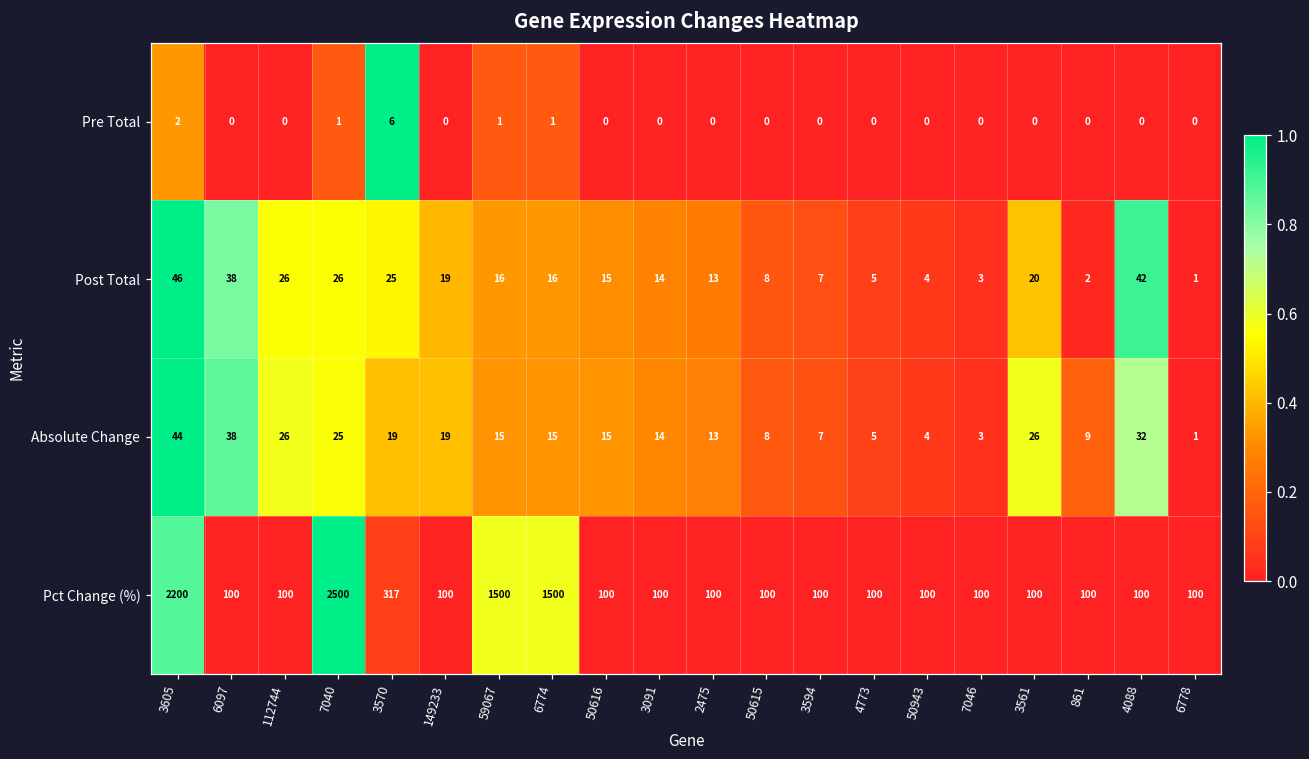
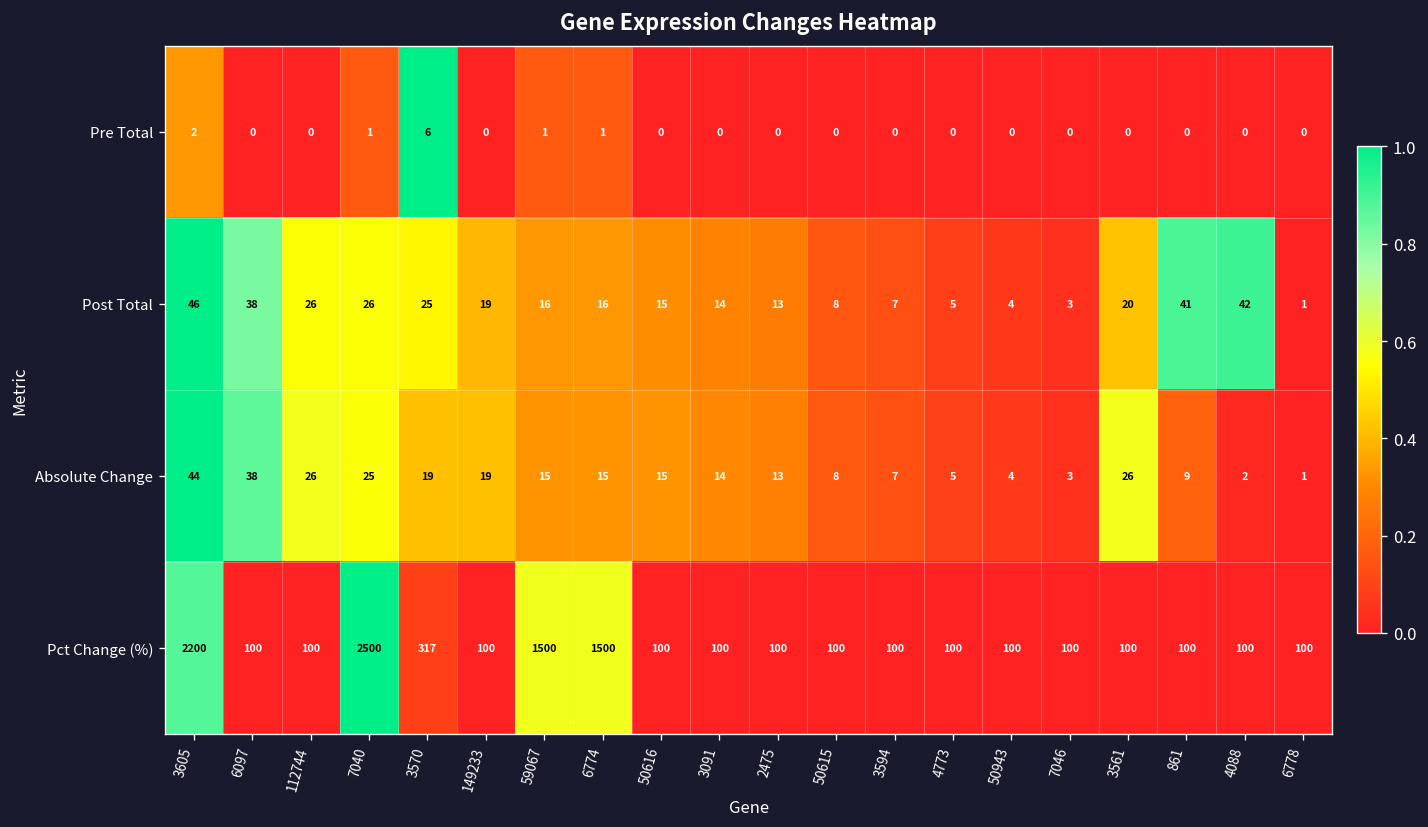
  {
    "Pre Total": {
      "3605": 2,
      "6097": 0,
      "112744": 0,
      "7040": 1,
      "3570": 6,
      "149233": 0,
      "59067": 1,
      "6774": 1,
      "50616": 0,
      "3091": 0,
      "2475": 0,
      "50615": 0,
      "3594": 0,
      "4773": 0,
      "50943": 0,
      "7046": 0,
      "3561": 0,
      "861": 0,
      "4088": 0,
      "6778": 0
    },
    "Post Total": {
      "3605": 46,
      "6097": 38,
      "112744": 26,
      "7040": 26,
      "3570": 25,
      "149233": 19,
      "59067": 16,
      "6774": 16,
      "50616": 15,
      "3091": 14,
      "2475": 13,
      "50615": 8,
      "3594": 7,
      "4773": 5,
      "50943": 4,
      "7046": 3,
      "3561": 20,
-     "861": 2,
+     "861": 41,
      "4088": 42,
      "6778": 1
    },
    "Absolute Change": {
      "3605": 44,
      "6097": 38,
      "112744": 26,
      "7040": 25,
      "3570": 19,
      "149233": 19,
      "59067": 15,
      "6774": 15,
      "50616": 15,
      "3091": 14,
      "2475": 13,
      "50615": 8,
      "3594": 7,
      "4773": 5,
      "50943": 4,
      "7046": 3,
      "3561": 26,
      "861": 9,
-     "4088": 32,
+     "4088": 2,
      "6778": 1
    },
    "Pct Change (%)": {
      "3605": 2200,
      "6097": 100,
      "112744": 100,
      "7040": 2500,
      "3570": 317,
      "149233": 100,
      "59067": 1500,
      "6774": 1500,
      "50616": 100,
      "3091": 100,
      "2475": 100,
      "50615": 100,
      "3594": 100,
      "4773": 100,
      "50943": 100,
      "7046": 100,
      "3561": 100,
      "861": 100,
      "4088": 100,
      "6778": 100
    }
  }
